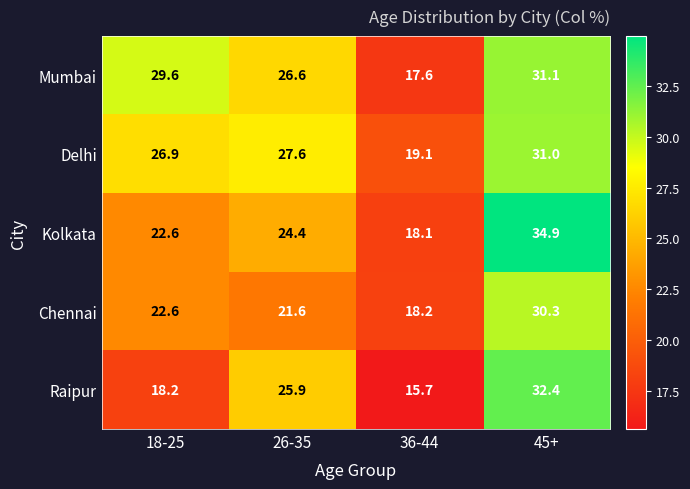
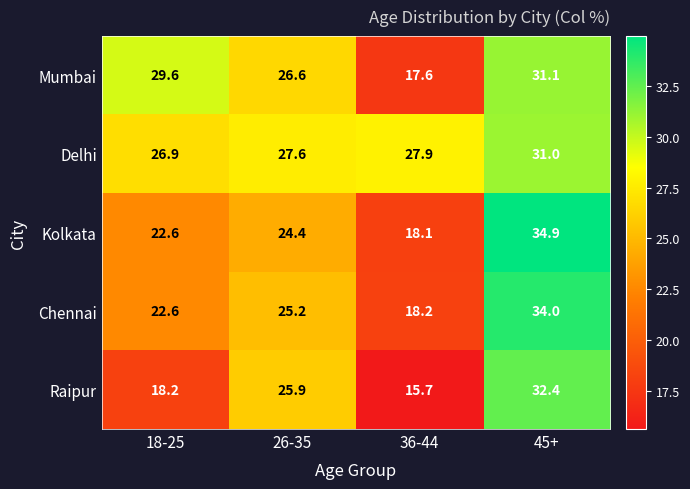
  {
    "Mumbai": {
      "18-25": 29.6,
      "26-35": 26.6,
      "36-44": 17.6,
      "45+": 31.1
    },
    "Delhi": {
      "18-25": 26.9,
      "26-35": 27.6,
-     "36-44": 19.1,
+     "36-44": 27.9,
      "45+": 31.0
    },
    "Kolkata": {
      "18-25": 22.6,
      "26-35": 24.4,
      "36-44": 18.1,
      "45+": 34.9
    },
    "Chennai": {
      "18-25": 22.6,
-     "26-35": 21.6,
+     "26-35": 25.2,
      "36-44": 18.2,
-     "45+": 30.3
+     "45+": 34.0
    },
    "Raipur": {
      "18-25": 18.2,
      "26-35": 25.9,
      "36-44": 15.7,
      "45+": 32.4
    }
  }
